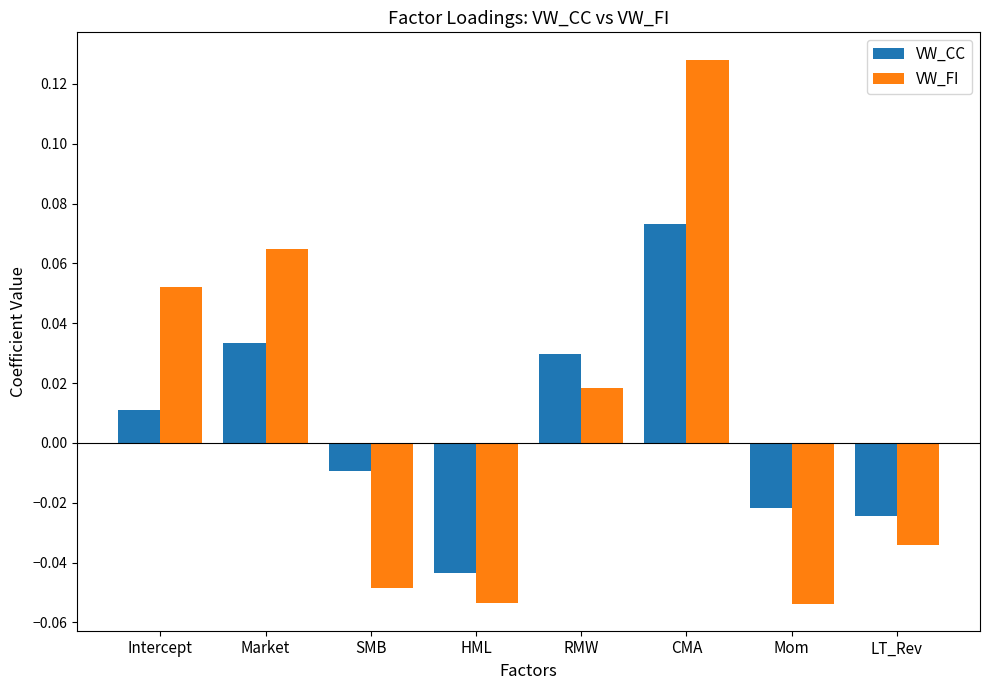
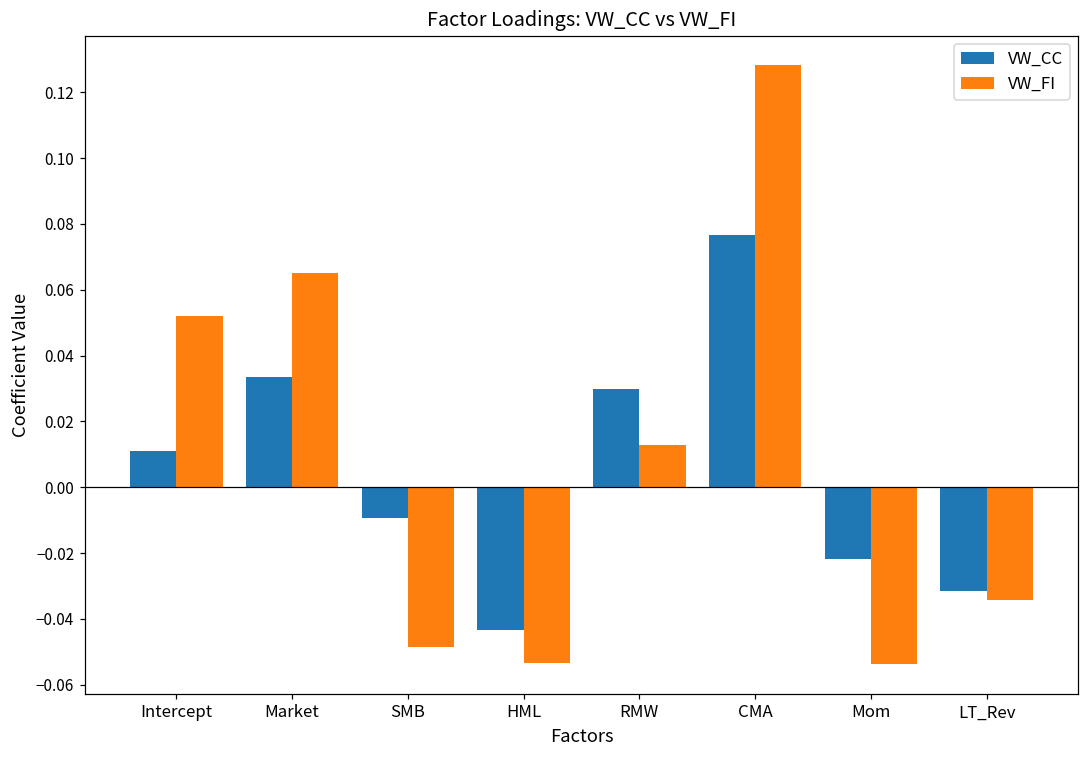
  {
    "VW_CC": {
      "Intercept": 0.011,
      "Market": 0.033,
      "SMB": -0.009,
      "HML": -0.043,
      "RMW": 0.030,
-     "CMA": 0.073,
+     "CMA": 0.077,
      "Mom": -0.022,
-     "LT_Rev": -0.024
+     "LT_Rev": -0.032
    },
    "VW_FI": {
      "Intercept": 0.052,
      "Market": 0.065,
      "SMB": -0.049,
      "HML": -0.054,
-     "RMW": 0.018,
+     "RMW": 0.013,
      "CMA": 0.128,
      "Mom": -0.054,
      "LT_Rev": -0.034
    }
  }
